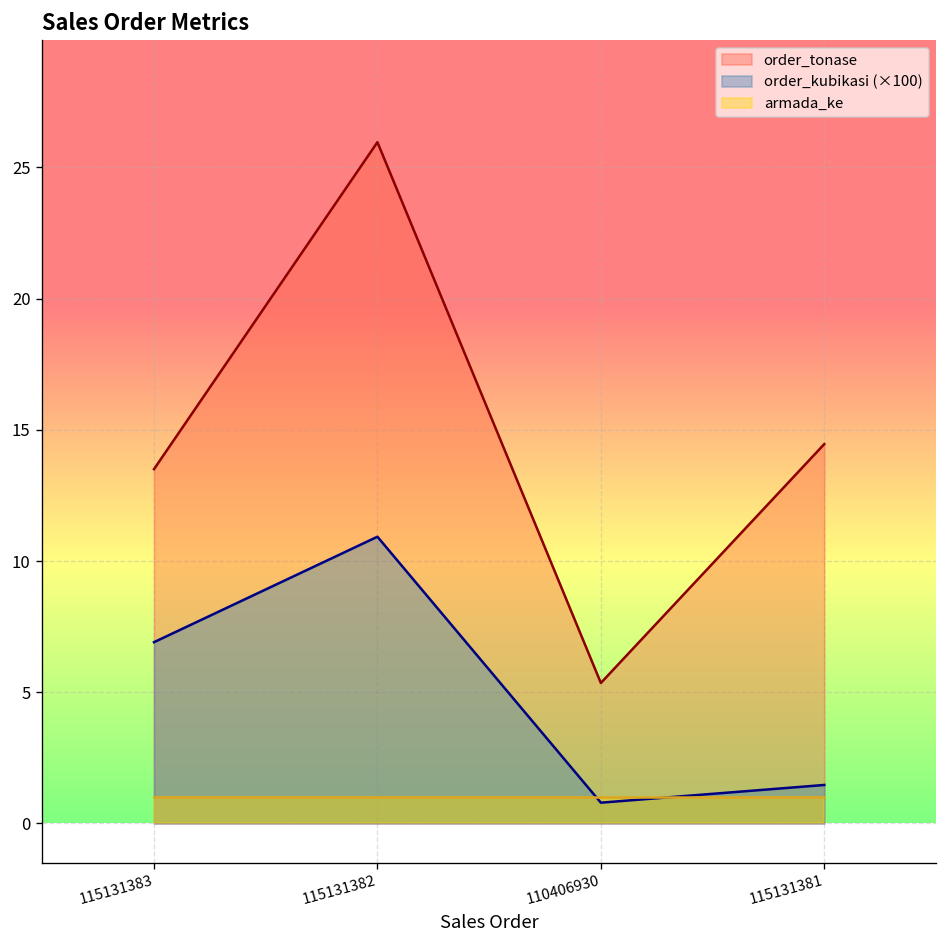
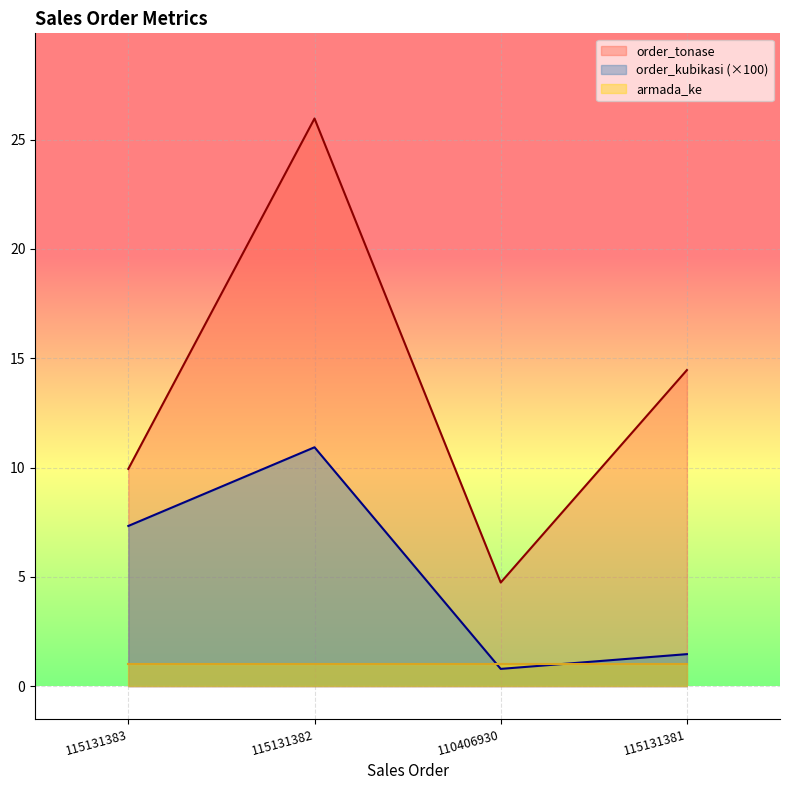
  {
    "order_tonase": {
-     "115131383": 13.5,
+     "115131383": 9.9,
      "115131382": 26.0,
-     "110406930": 5.4,
+     "110406930": 4.7,
      "115131381": 14.5
    },
    "order_kubikasi (×100)": {
-     "115131383": 6.9,
+     "115131383": 7.3,
      "115131382": 10.9,
      "110406930": 0.8,
      "115131381": 1.5
    },
    "armada_ke": {
      "115131383": 1.0,
      "115131382": 1.0,
      "110406930": 1.0,
      "115131381": 1.0
    }
  }
